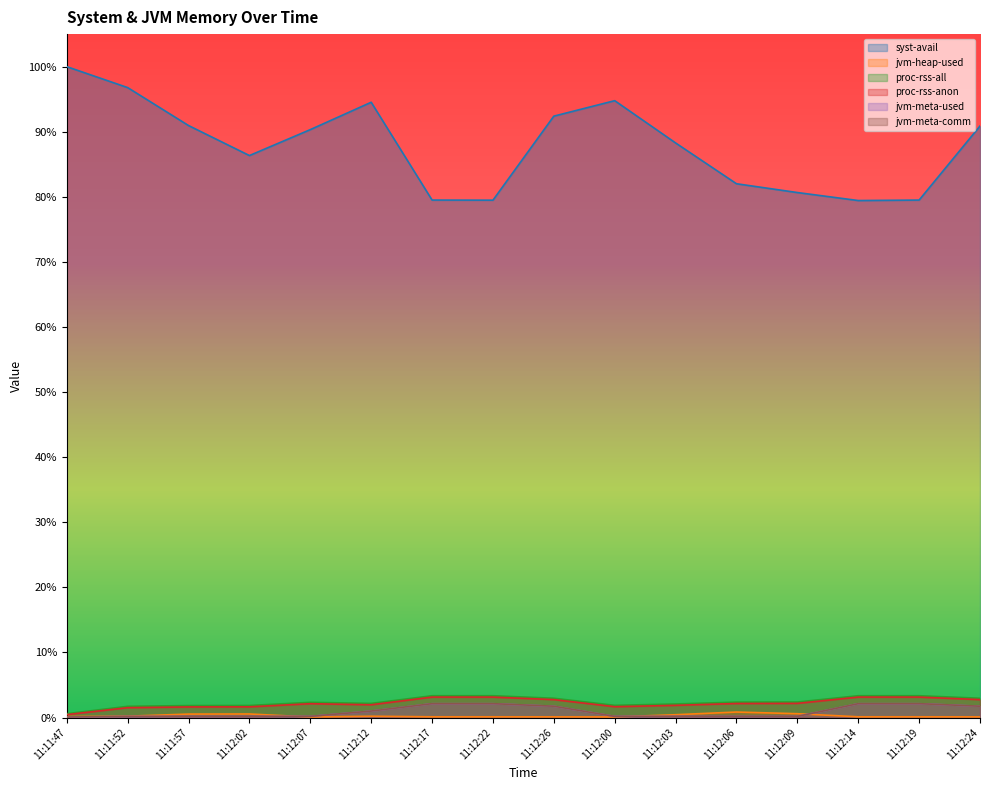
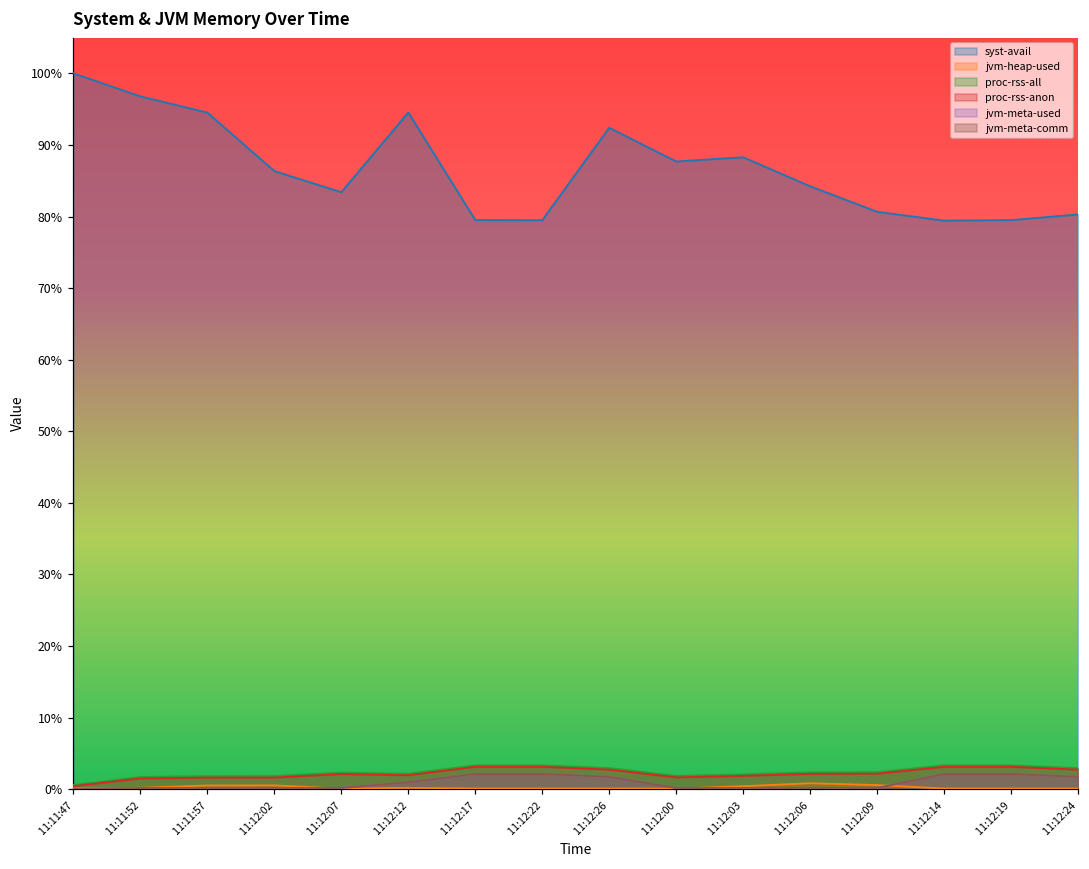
  {
    "syst-avail": {
      "11:11:47": "100%",
      "11:11:52": "97%",
-     "11:11:57": "91%",
+     "11:11:57": "95%",
      "11:12:02": "86%",
-     "11:12:07": "90%",
+     "11:12:07": "83%",
      "11:12:12": "95%",
      "11:12:17": "80%",
      "11:12:22": "79%",
      "11:12:26": "92%",
-     "11:12:00": "95%",
+     "11:12:00": "88%",
      "11:12:03": "88%",
-     "11:12:06": "82%",
+     "11:12:06": "84%",
      "11:12:09": "81%",
      "11:12:14": "79%",
      "11:12:19": "80%",
-     "11:12:24": "91%"
+     "11:12:24": "80%"
    }
  }
